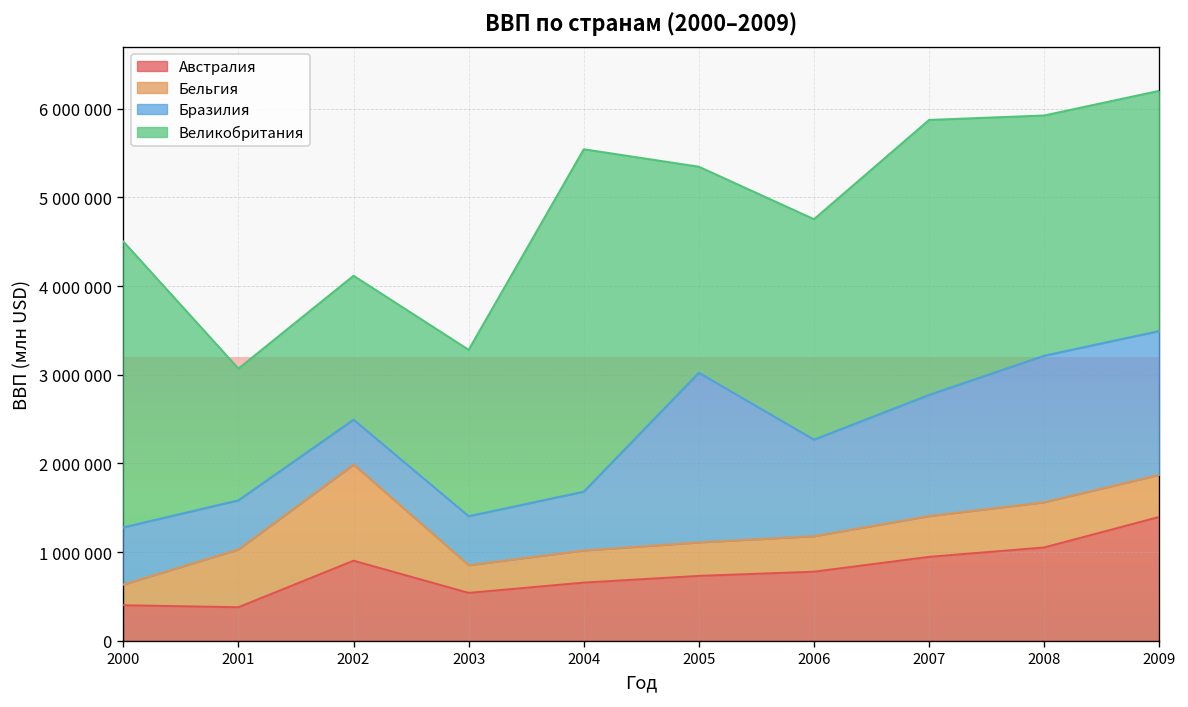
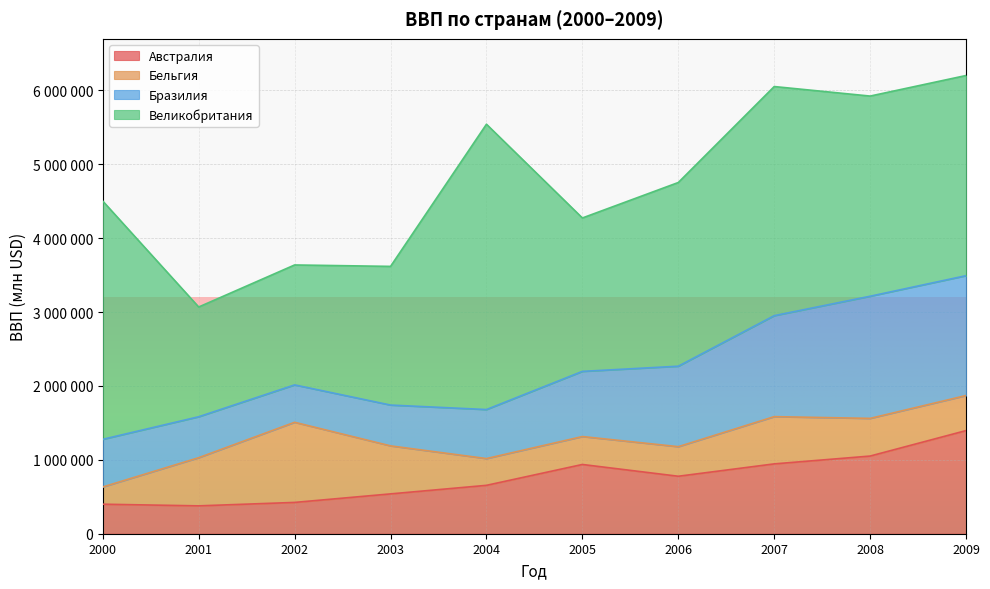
  {
    "Австралия": {
      "2000": 400000,
      "2001": 400000,
-     "2002": 900000,
+     "2002": 400000,
      "2003": 500000,
      "2004": 700000,
-     "2005": 700000,
+     "2005": 900000,
      "2006": 800000,
      "2007": 900000,
      "2008": 1100000,
      "2009": 1400000
    },
    "Бельгия": {
      "2000": 200000,
      "2001": 700000,
      "2002": 1100000,
-     "2003": 300000,
+     "2003": 600000,
      "2004": 400000,
      "2005": 400000,
      "2006": 400000,
-     "2007": 500000,
+     "2007": 600000,
      "2008": 500000,
      "2009": 500000
    },
    "Бразилия": {
      "2000": 600000,
      "2001": 600000,
      "2002": 500000,
      "2003": 600000,
      "2004": 700000,
-     "2005": 1900000,
+     "2005": 900000,
      "2006": 1100000,
      "2007": 1400000,
      "2008": 1700000,
      "2009": 1600000
    },
    "Великобритания": {
      "2000": 3200000,
      "2001": 1500000,
      "2002": 1600000,
      "2003": 1900000,
      "2004": 3900000,
-     "2005": 2300000,
+     "2005": 2100000,
      "2006": 2500000,
      "2007": 3100000,
      "2008": 2700000,
      "2009": 2700000
    }
  }
